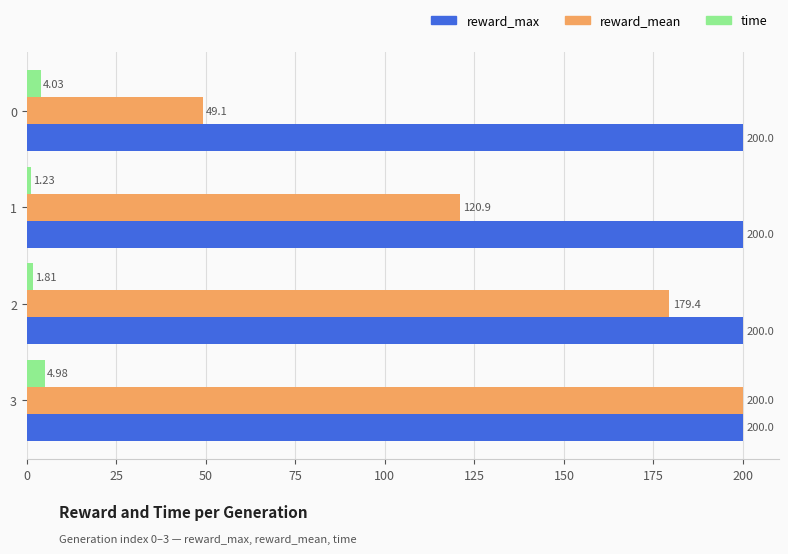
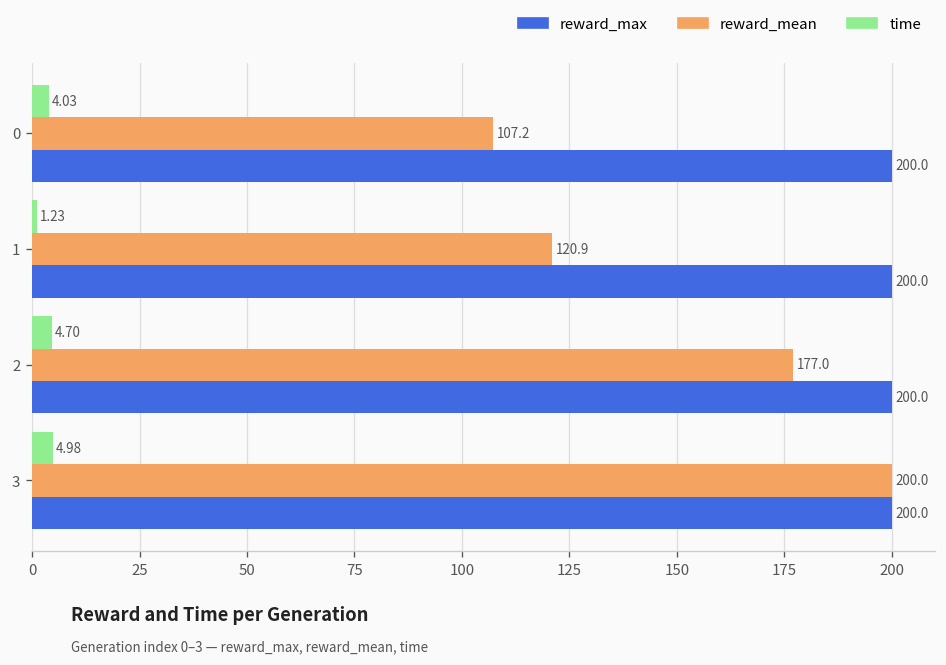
  {
    "reward_max": {
      "0": 200.0,
      "1": 200.0,
      "2": 200.0,
      "3": 200.0
    },
    "reward_mean": {
-     "0": 49.1,
+     "0": 107.2,
      "1": 120.9,
-     "2": 179.4,
+     "2": 177.0,
      "3": 200.0
    },
    "time": {
      "0": 4.03,
      "1": 1.23,
-     "2": 1.81,
+     "2": 4.70,
      "3": 4.98
    }
  }
